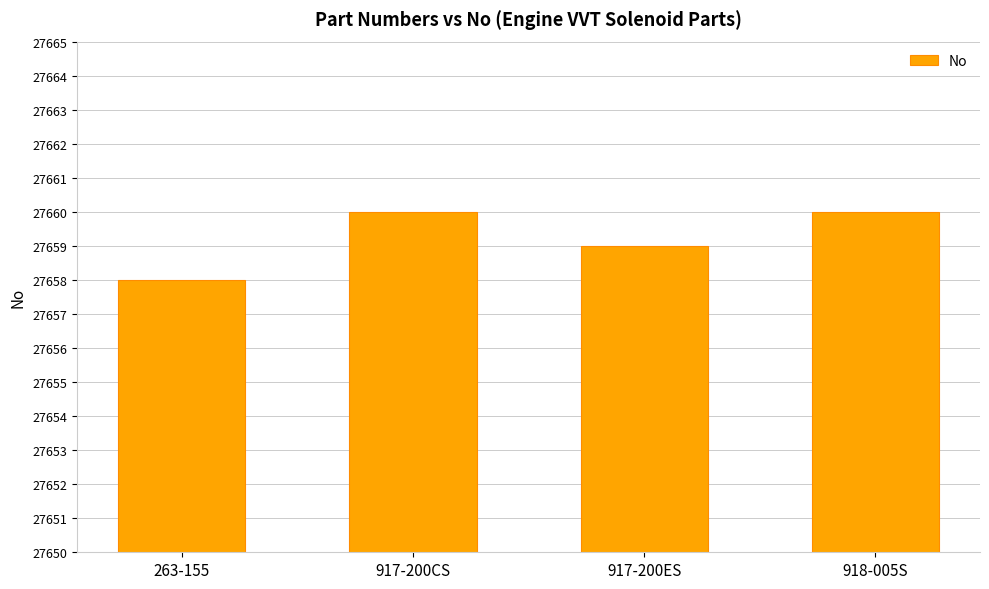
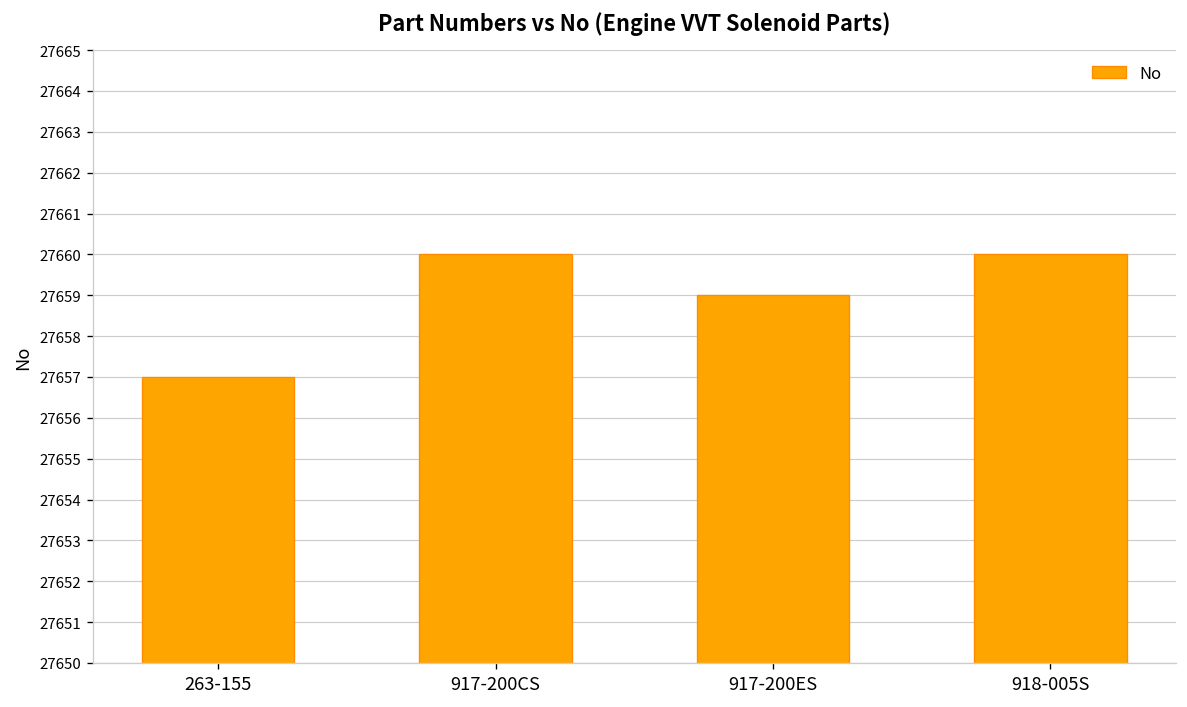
  {
-   "263-155": 27658,
+   "263-155": 27657,
    "917-200CS": 27660,
    "917-200ES": 27659,
    "918-005S": 27660
  }
